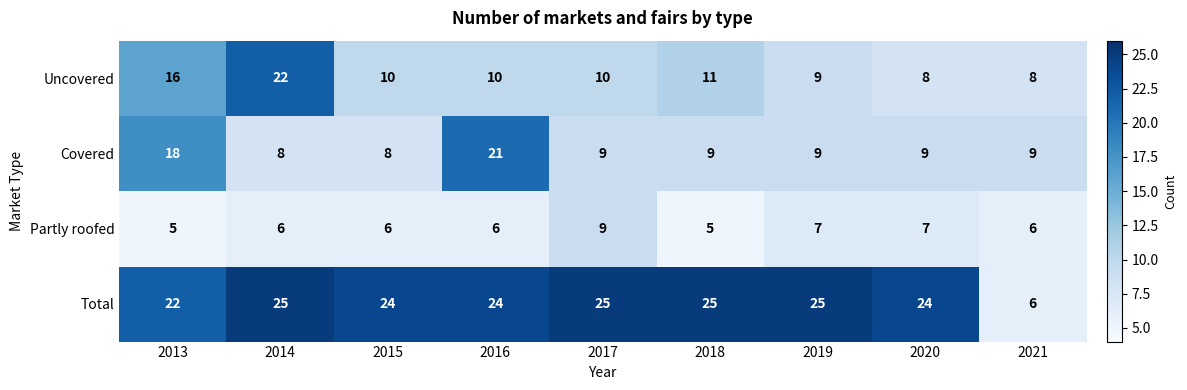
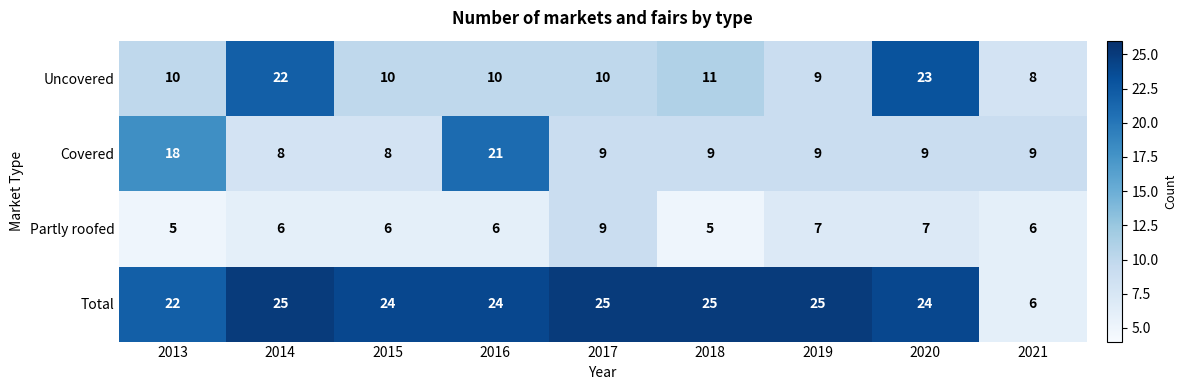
  {
    "Uncovered": {
-     "2013": 16,
+     "2013": 10,
      "2014": 22,
      "2015": 10,
      "2016": 10,
      "2017": 10,
      "2018": 11,
      "2019": 9,
-     "2020": 8,
+     "2020": 23,
      "2021": 8
    },
    "Covered": {
      "2013": 18,
      "2014": 8,
      "2015": 8,
      "2016": 21,
      "2017": 9,
      "2018": 9,
      "2019": 9,
      "2020": 9,
      "2021": 9
    },
    "Partly roofed": {
      "2013": 5,
      "2014": 6,
      "2015": 6,
      "2016": 6,
      "2017": 9,
      "2018": 5,
      "2019": 7,
      "2020": 7,
      "2021": 6
    },
    "Total": {
      "2013": 22,
      "2014": 25,
      "2015": 24,
      "2016": 24,
      "2017": 25,
      "2018": 25,
      "2019": 25,
      "2020": 24,
      "2021": 6
    }
  }
